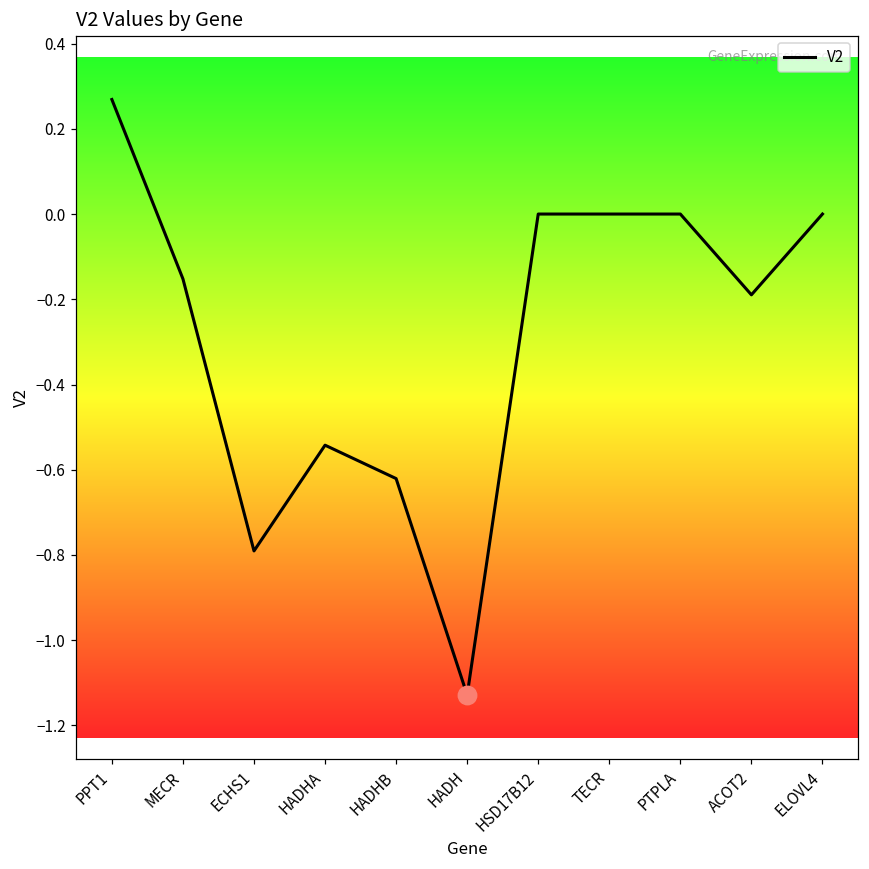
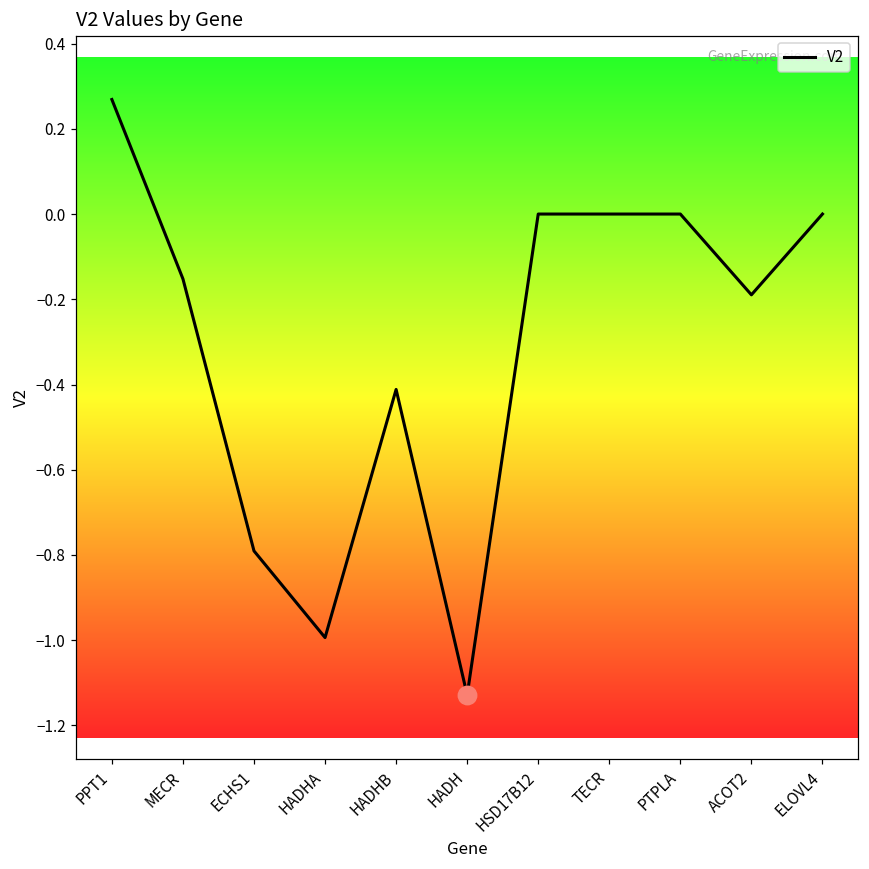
  {
    "V2": {
      "PPT1": 0.27,
      "MECR": -0.15,
      "ECHS1": -0.79,
-     "HADHA": -0.54,
-     "HADHB": -0.62,
+     "HADHA": -0.99,
+     "HADHB": -0.41,
      "HSD17B12": 0.00,
      "TECR": 0.00,
      "PTPLA": 0.00,
      "ACOT2": -0.19,
      "ELOVL4": 0.00
    }
  }
